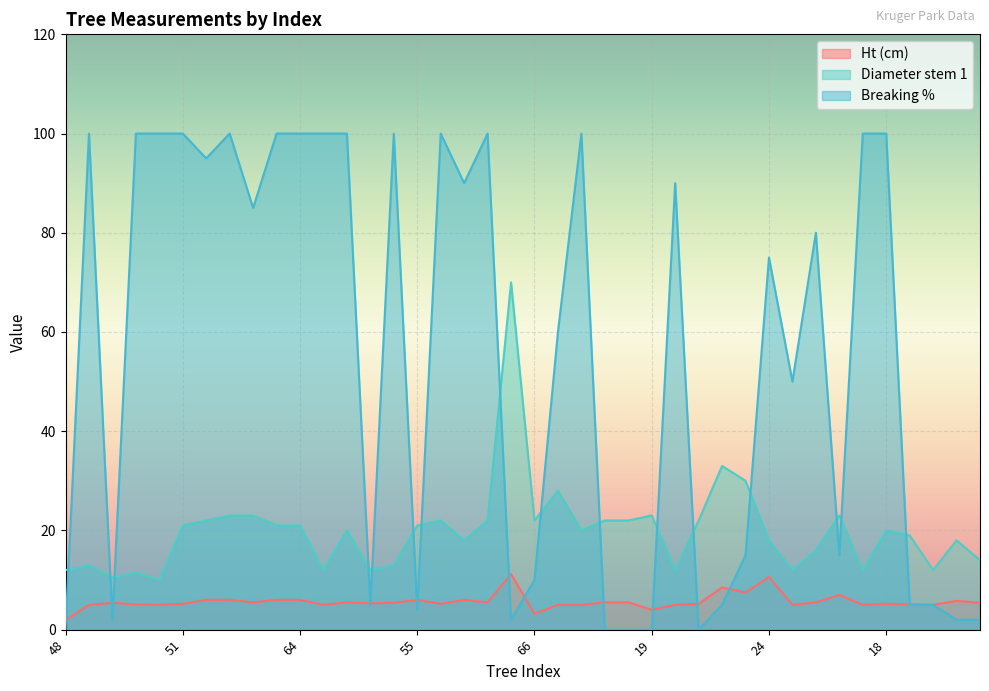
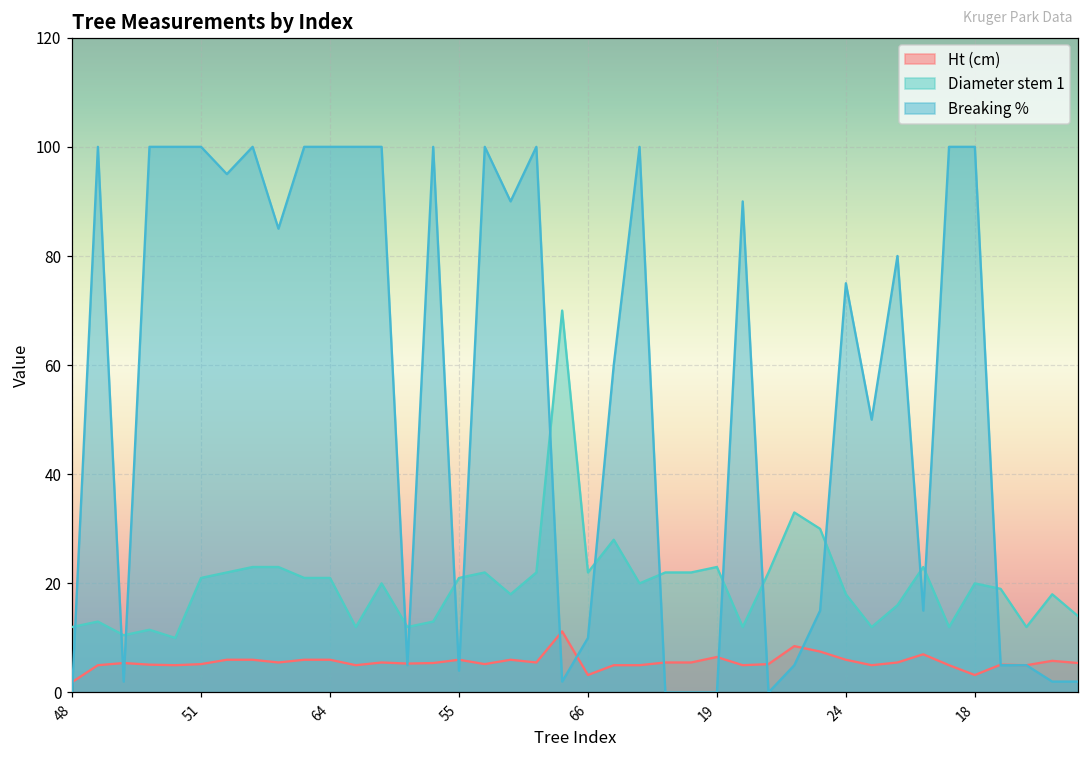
  {
    "Ht (cm)": {
      "48": 2,
      "51": 5,
      "64": 6,
      "55": 6,
      "66": 3,
-     "19": 4,
-     "24": 11,
-     "18": 5
+     "19": 7,
+     "24": 6,
+     "18": 3
    }
  }
